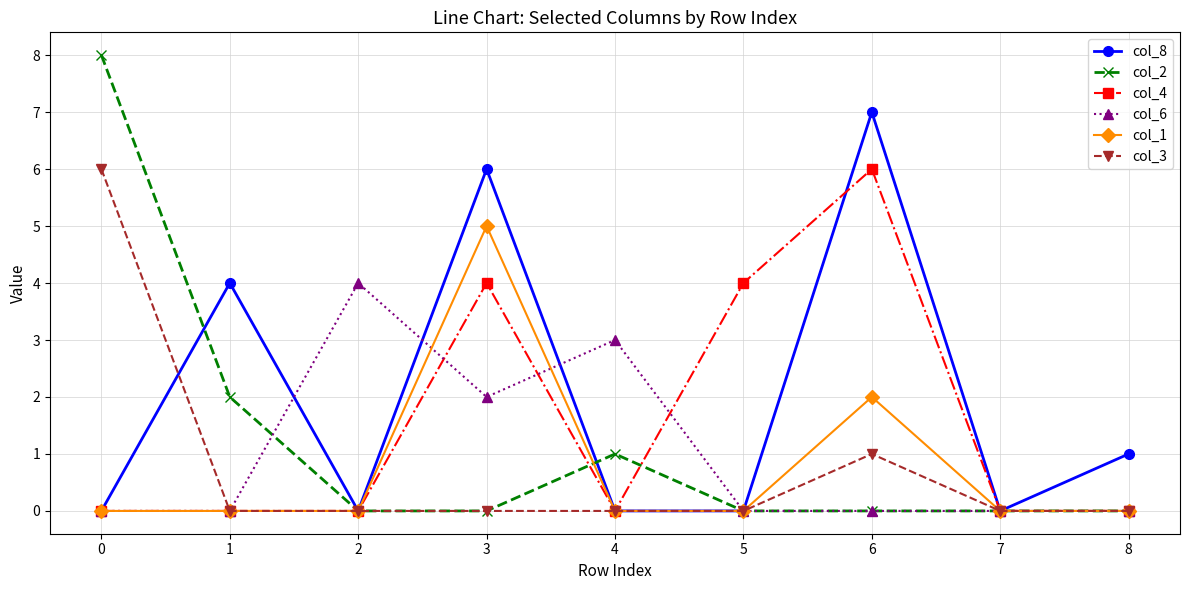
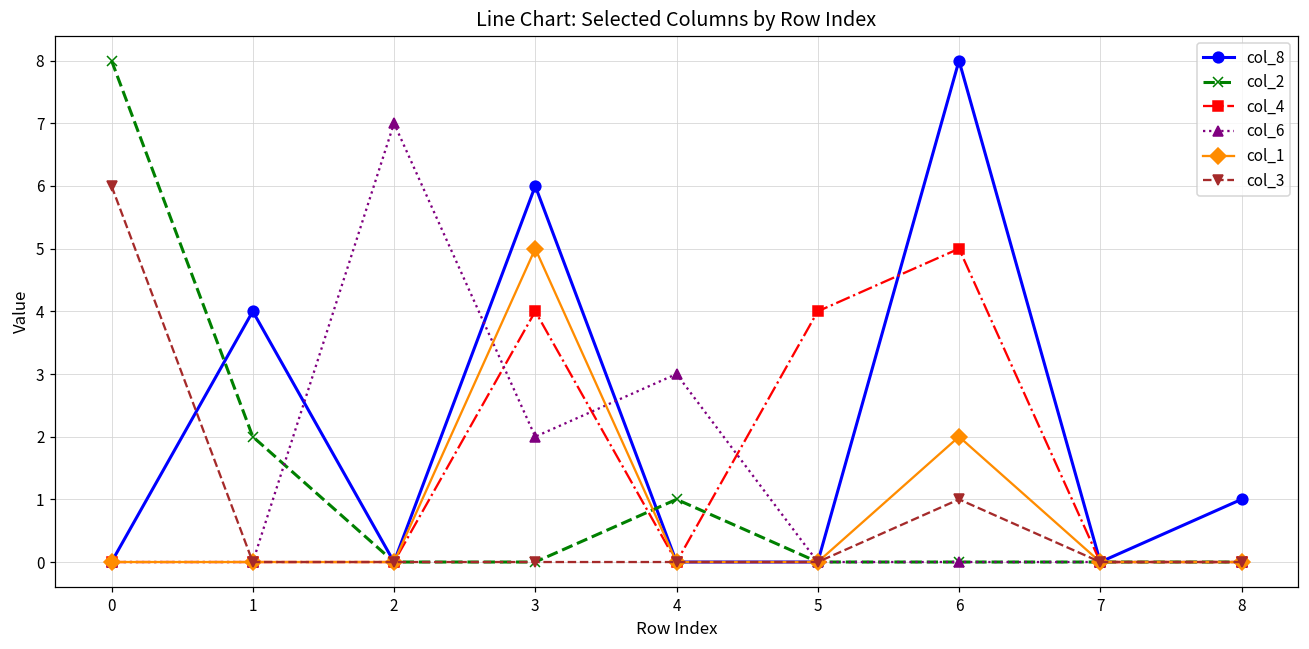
  {
    "col_8": {
      "1": 4,
      "3": 6,
-     "6": 7,
+     "6": 8,
      "8": 1
    },
    "col_2": {
      "0": 8,
      "1": 2,
      "4": 1
    },
    "col_4": {
      "3": 4,
      "5": 4,
-     "6": 6
+     "6": 5
    },
    "col_6": {
-     "2": 4,
+     "2": 7,
      "3": 2,
      "4": 3
    },
    "col_1": {
      "3": 5,
      "6": 2
    },
    "col_3": {
      "0": 6,
      "6": 1
    }
  }
